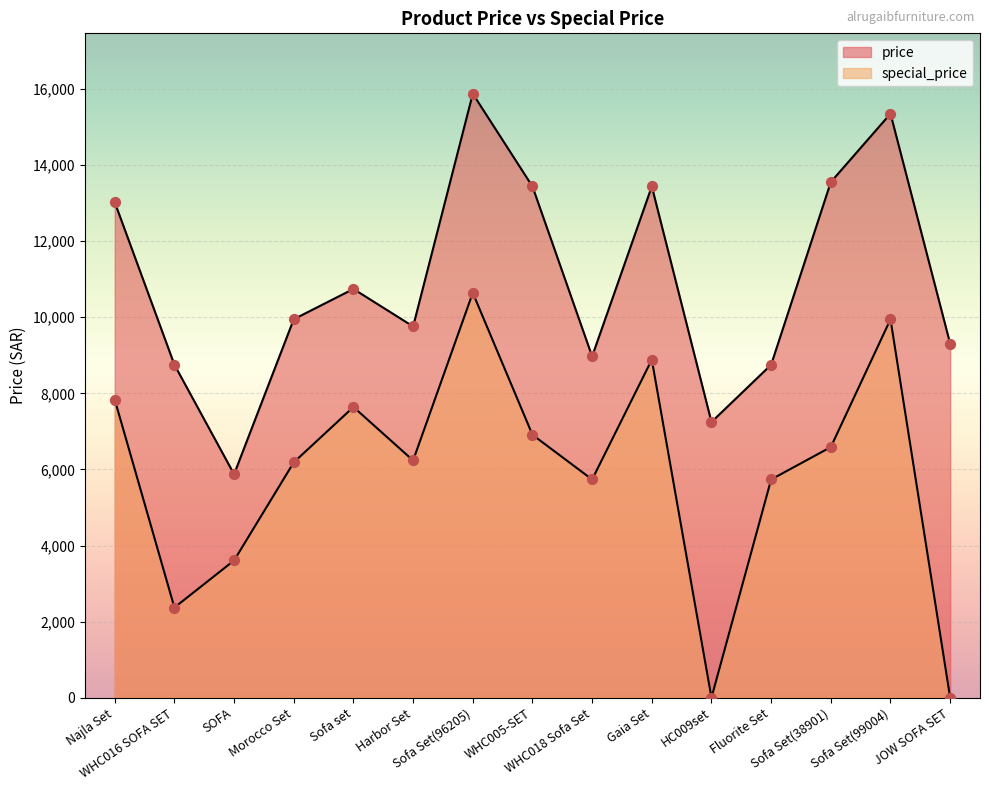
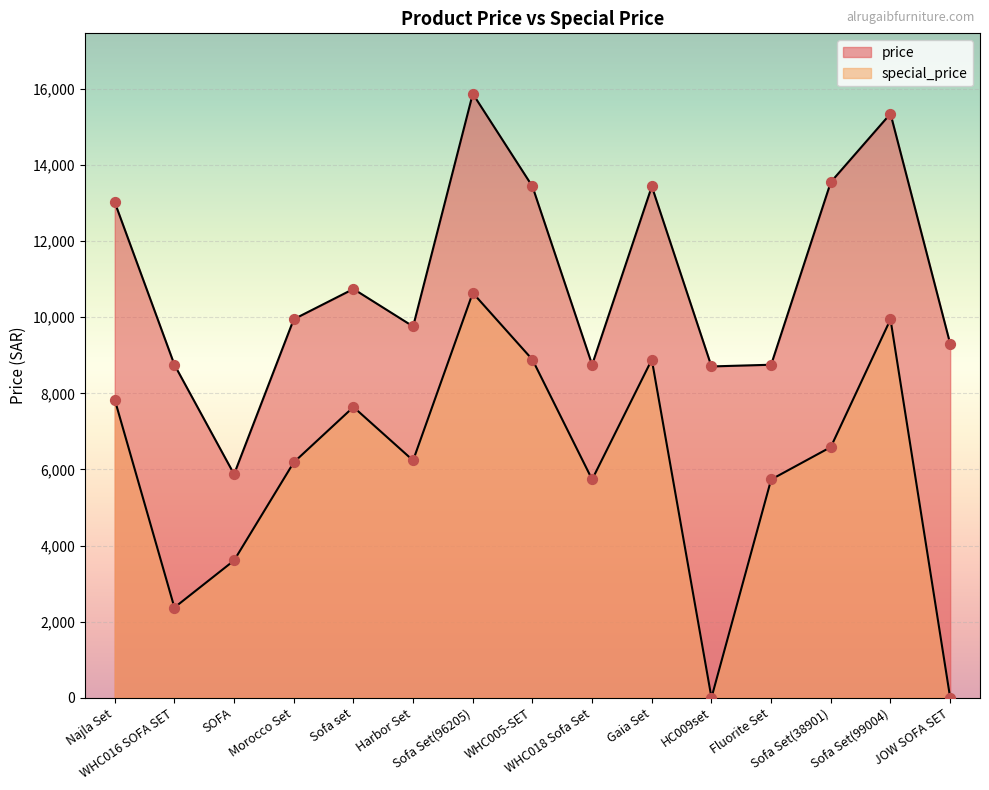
  {
    "price": {
      "Najla Set": "13,000",
      "WHC016 SOFA SET": "8,800",
      "SOFA": "5,900",
      "Morocco Set": "9,900",
      "Sofa set": "10,700",
      "Harbor Set": "9,800",
      "Sofa Set(96205)": "15,900",
      "WHC005-SET": "13,400",
-     "WHC018 Sofa Set": "9,000",
+     "WHC018 Sofa Set": "8,800",
      "Gaia Set": "13,400",
-     "HC009set": "7,200",
+     "HC009set": "8,700",
      "Fluorite Set": "8,800",
      "Sofa Set(38901)": "13,600",
      "Sofa Set(99004)": "15,400",
      "JOW SOFA SET": "9,300"
    },
    "special_price": {
      "Najla Set": "7,800",
      "WHC016 SOFA SET": "2,400",
      "SOFA": "3,600",
      "Morocco Set": "6,200",
      "Sofa set": "7,600",
      "Harbor Set": "6,200",
      "Sofa Set(96205)": "10,600",
-     "WHC005-SET": "6,900",
+     "WHC005-SET": "8,900",
      "WHC018 Sofa Set": "5,700",
      "Gaia Set": "8,900",
      "HC009set": "0",
      "Fluorite Set": "5,700",
      "Sofa Set(38901)": "6,600",
      "Sofa Set(99004)": "9,900",
      "JOW SOFA SET": "0"
    }
  }
